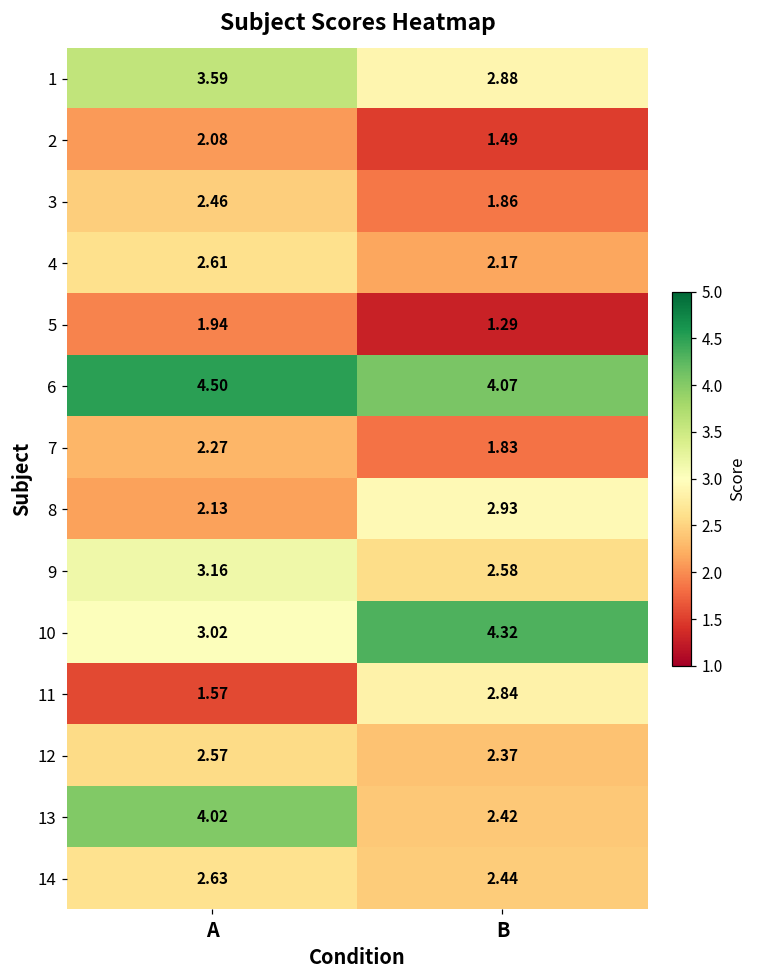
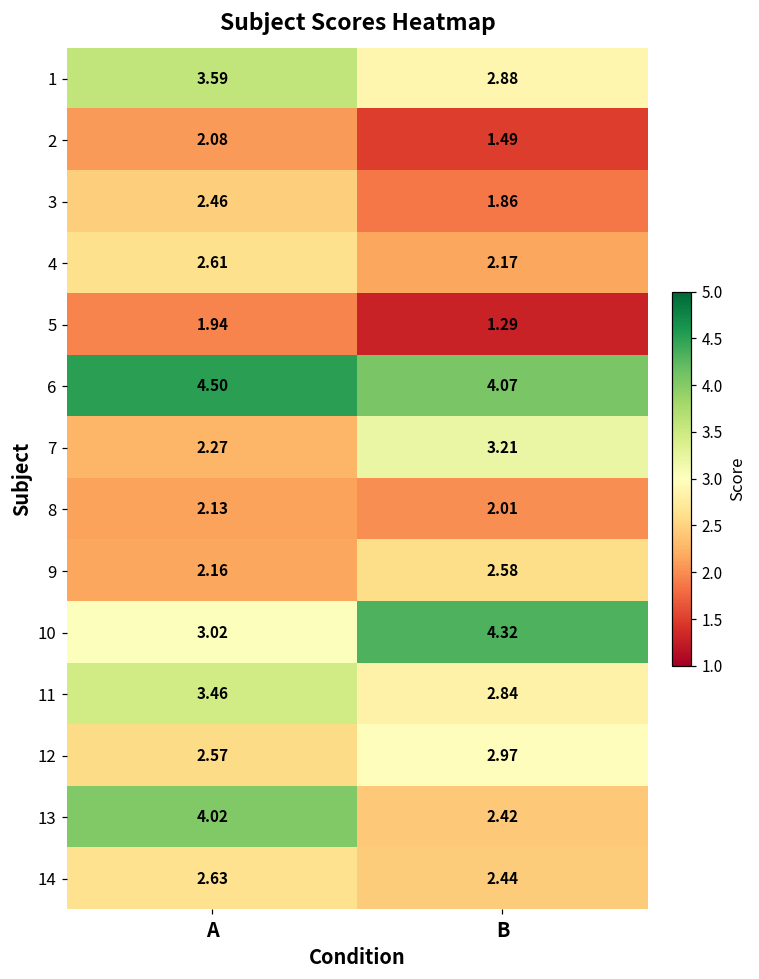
  {
    "1": {
      "A": 3.59,
      "B": 2.88
    },
    "2": {
      "A": 2.08,
      "B": 1.49
    },
    "3": {
      "A": 2.46,
      "B": 1.86
    },
    "4": {
      "A": 2.61,
      "B": 2.17
    },
    "5": {
      "A": 1.94,
      "B": 1.29
    },
    "6": {
      "A": 4.50,
      "B": 4.07
    },
    "7": {
      "A": 2.27,
-     "B": 1.83
+     "B": 3.21
    },
    "8": {
      "A": 2.13,
-     "B": 2.93
+     "B": 2.01
    },
    "9": {
-     "A": 3.16,
+     "A": 2.16,
      "B": 2.58
    },
    "10": {
      "A": 3.02,
      "B": 4.32
    },
    "11": {
-     "A": 1.57,
+     "A": 3.46,
      "B": 2.84
    },
    "12": {
      "A": 2.57,
-     "B": 2.37
+     "B": 2.97
    },
    "13": {
      "A": 4.02,
      "B": 2.42
    },
    "14": {
      "A": 2.63,
      "B": 2.44
    }
  }
